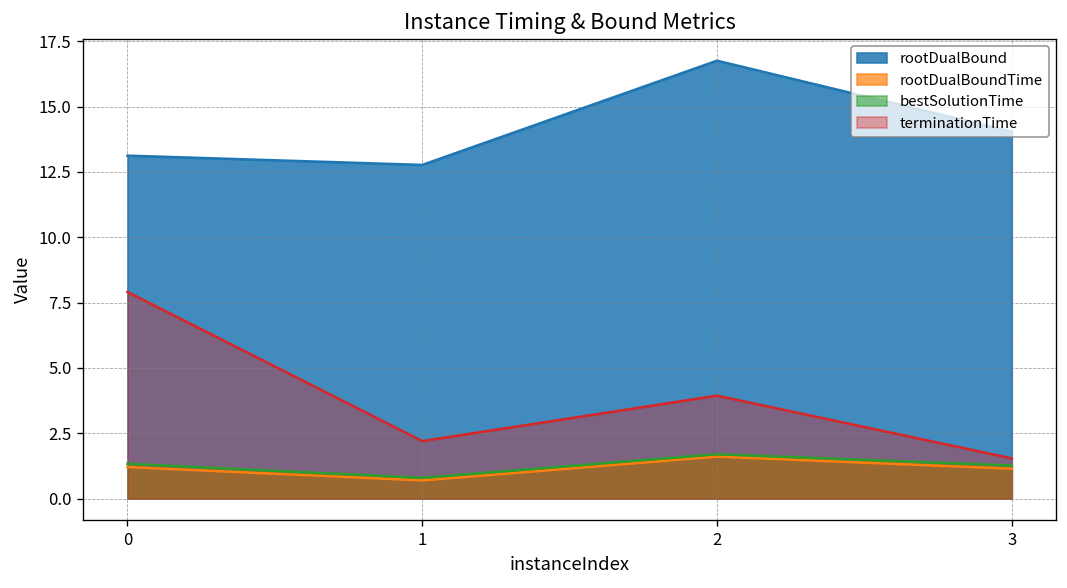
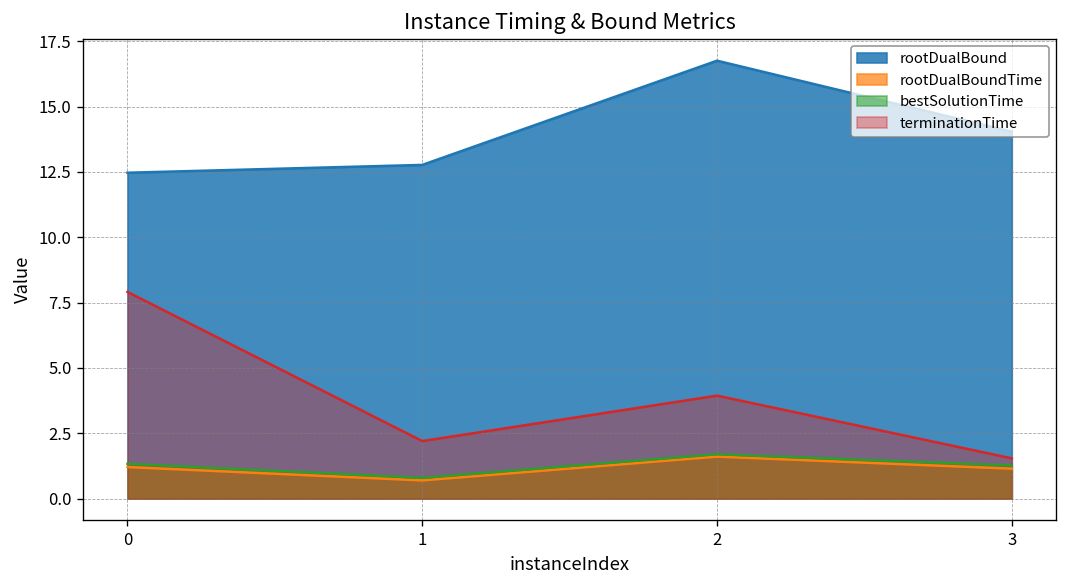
  {
    "rootDualBound": {
-     "0": 13.1,
+     "0": 12.5,
      "1": 12.8,
      "2": 16.8
    },
    "rootDualBoundTime": {
      "0": 1.2,
      "3": 1.1
    },
    "bestSolutionTime": {
      "0": 1.3,
      "3": 1.3
    },
    "terminationTime": {
      "0": 7.9,
      "1": 2.2,
      "2": 3.9,
      "3": 1.5
    }
  }
